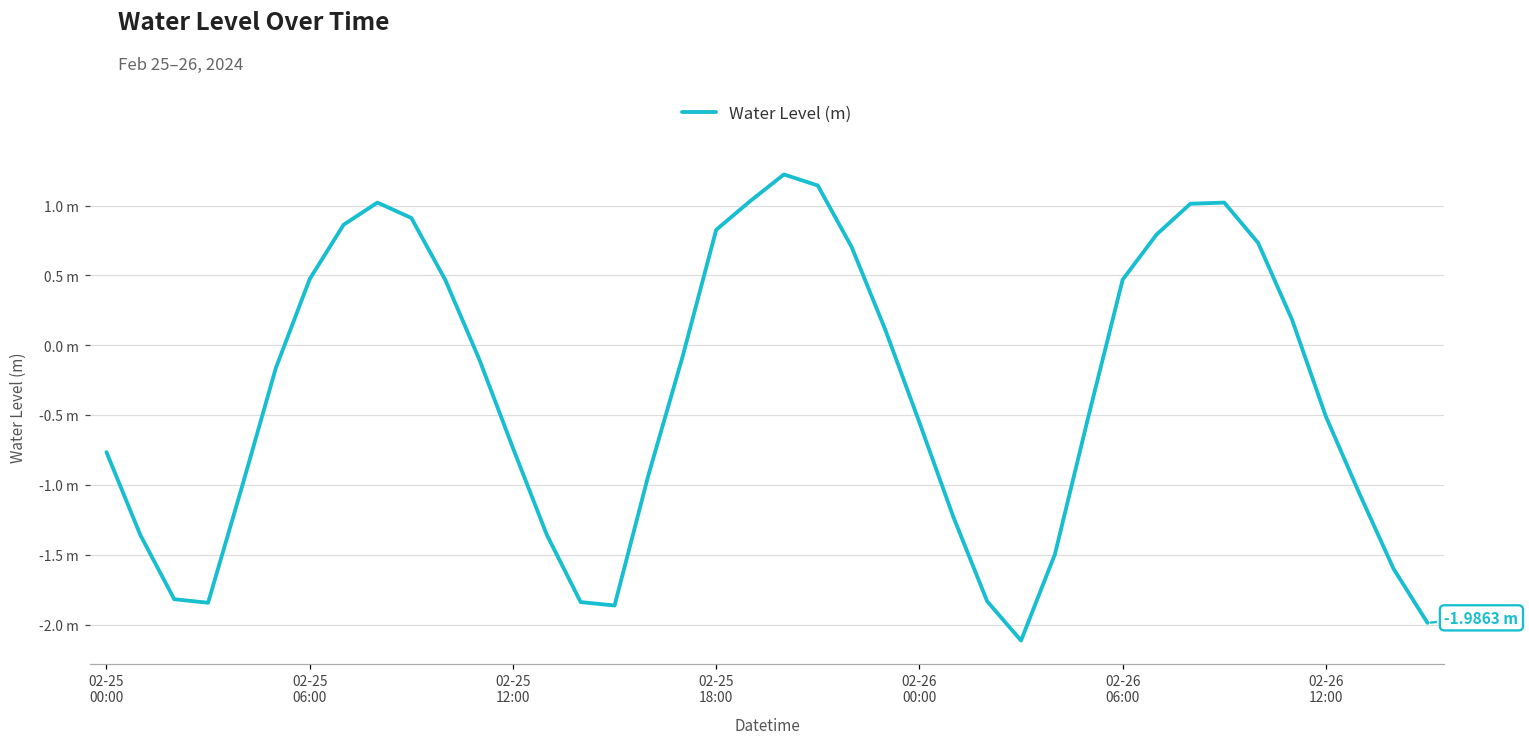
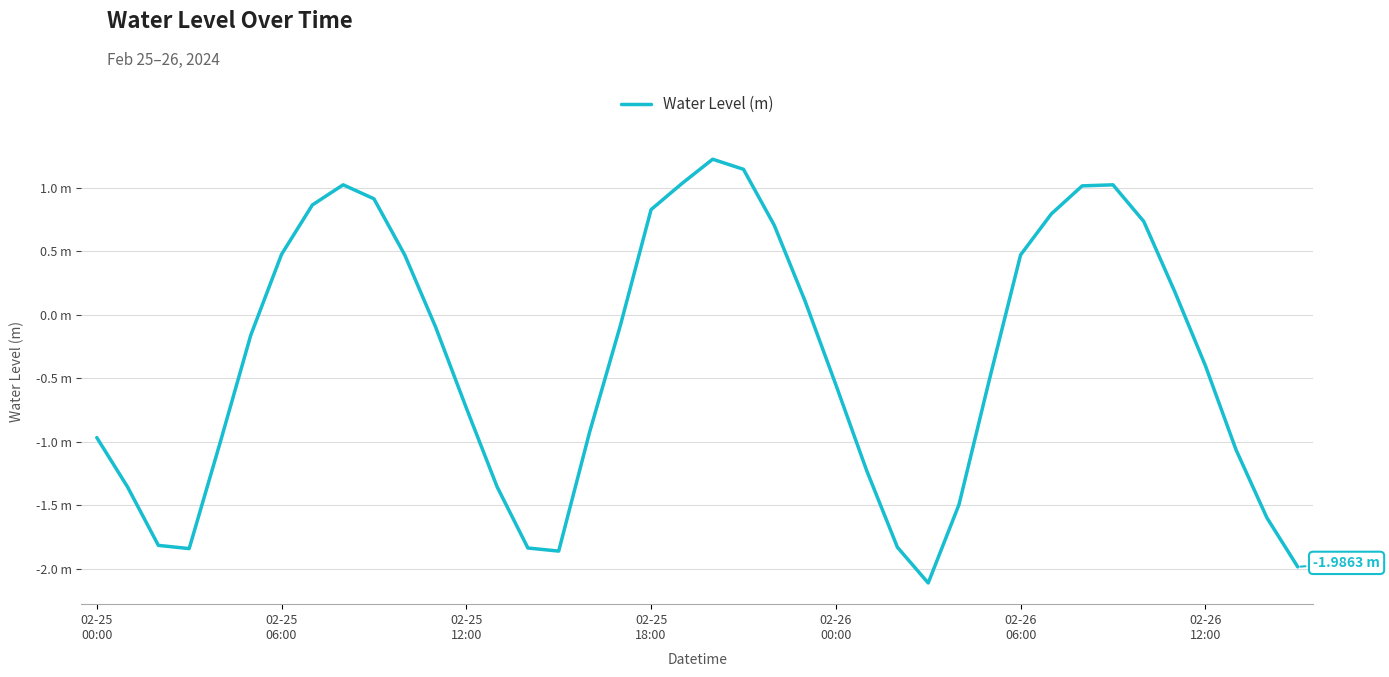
  {
-   "02-25 00:00": "-0.76 m",
+   "02-25 00:00": "-0.97 m",
    "02-25 06:00": "0.47 m",
    "02-25 12:00": "-0.74 m",
    "02-25 18:00": "0.83 m",
    "02-26 00:00": "-0.55 m",
    "02-26 06:00": "0.47 m",
-   "02-26 12:00": "-0.51 m"
+   "02-26 12:00": "-0.40 m"
  }
